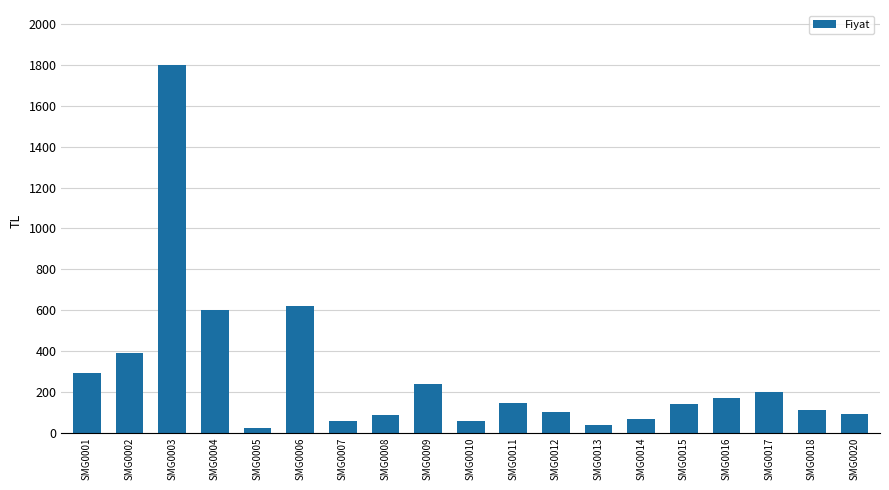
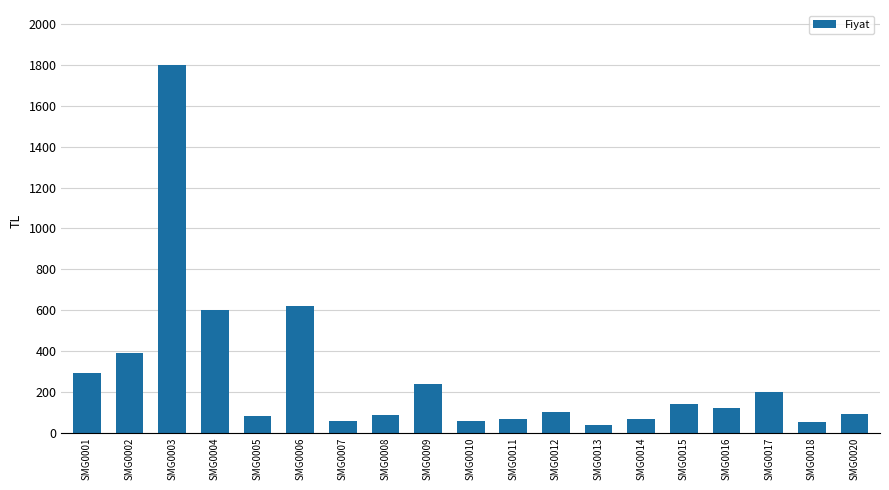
  {
    "SMG0001": 290,
    "SMG0002": 390,
    "SMG0003": 1800,
    "SMG0004": 600,
-   "SMG0005": 20,
+   "SMG0005": 80,
    "SMG0006": 620,
    "SMG0007": 60,
    "SMG0008": 90,
    "SMG0009": 240,
    "SMG0010": 60,
-   "SMG0011": 150,
+   "SMG0011": 70,
    "SMG0012": 100,
    "SMG0013": 40,
    "SMG0014": 70,
    "SMG0015": 140,
-   "SMG0016": 170,
+   "SMG0016": 120,
    "SMG0017": 200,
-   "SMG0018": 110,
+   "SMG0018": 50,
    "SMG0020": 90
  }
